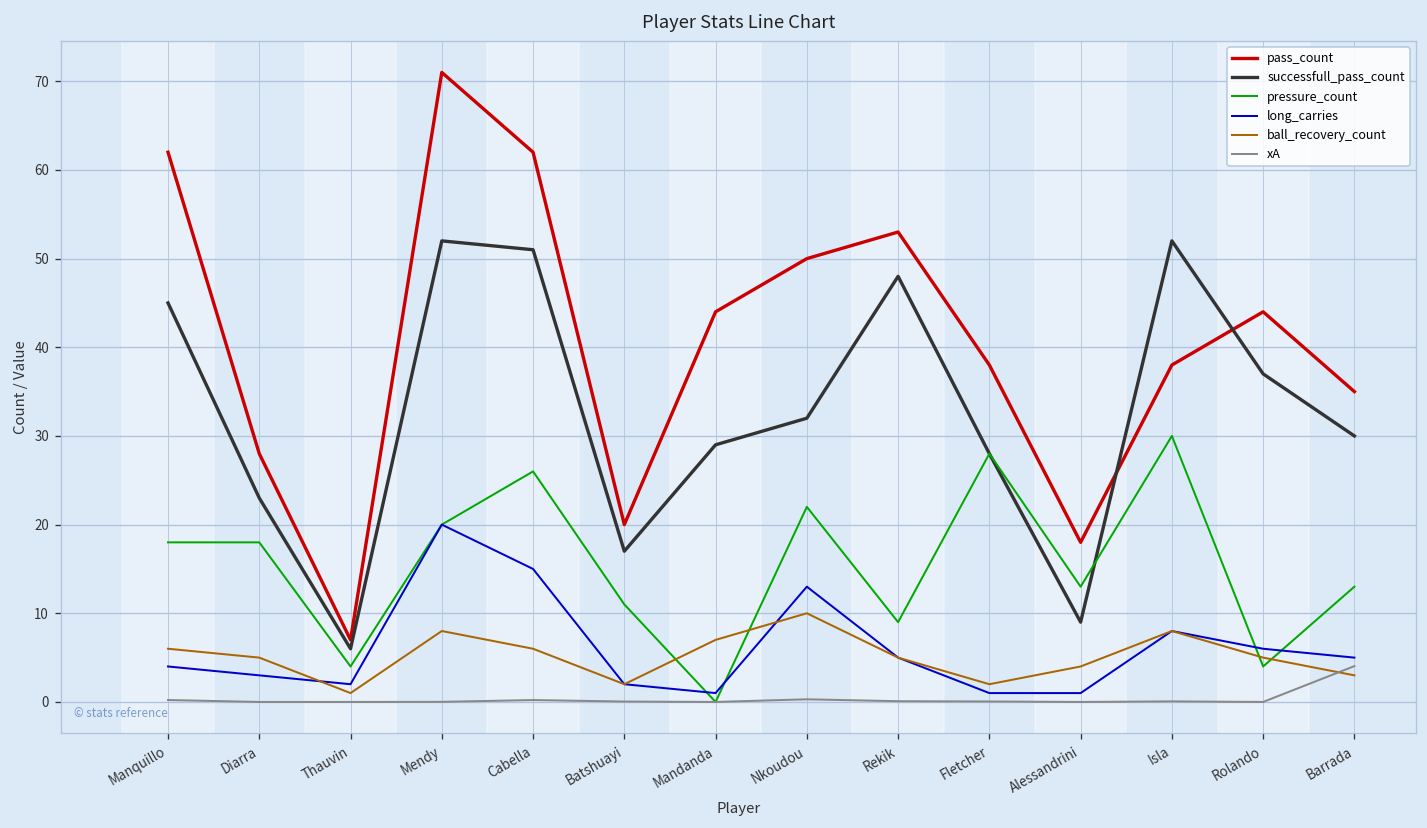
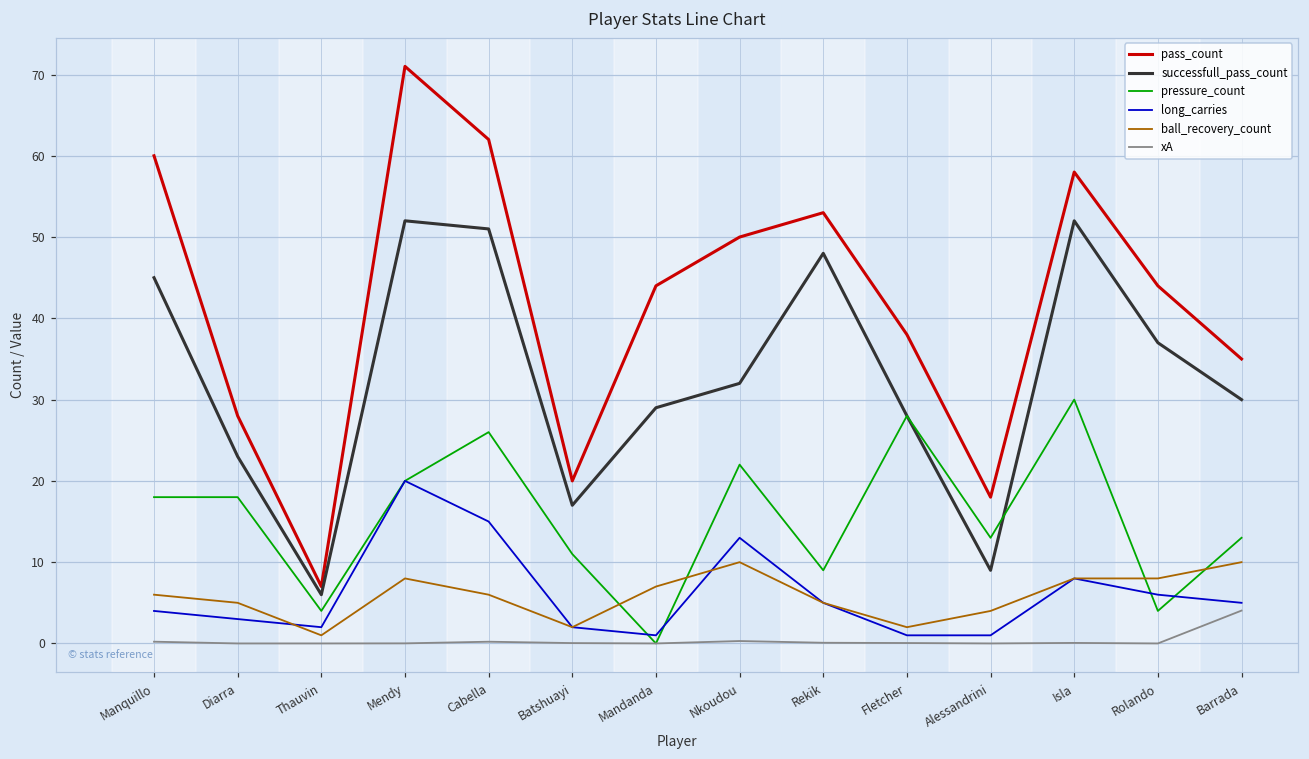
  {
    "pass_count": {
-     "Manquillo": 62,
+     "Manquillo": 60,
      "Diarra": 28,
      "Thauvin": 7,
      "Mendy": 71,
      "Cabella": 62,
      "Batshuayi": 20,
      "Mandanda": 44,
      "Nkoudou": 50,
      "Rekik": 53,
      "Fletcher": 38,
      "Alessandrini": 18,
-     "Isla": 38,
+     "Isla": 58,
      "Rolando": 44,
      "Barrada": 35
    },
    "successfull_pass_count": {
      "Manquillo": 45,
      "Diarra": 23,
      "Thauvin": 6,
      "Mendy": 52,
      "Cabella": 51,
      "Batshuayi": 17,
      "Mandanda": 29,
      "Nkoudou": 32,
      "Rekik": 48,
      "Alessandrini": 9,
      "Isla": 52,
      "Rolando": 37,
      "Barrada": 30
    },
    "pressure_count": {
      "Manquillo": 18,
      "Diarra": 18,
      "Thauvin": 4,
      "Cabella": 26,
      "Batshuayi": 11,
      "Nkoudou": 22,
      "Rekik": 9,
      "Alessandrini": 13,
      "Isla": 30,
      "Rolando": 4,
      "Barrada": 13
    },
    "long_carries": {
      "Manquillo": 4,
      "Diarra": 3,
      "Thauvin": 2,
      "Cabella": 15,
      "Mandanda": 1,
      "Nkoudou": 13,
      "Fletcher": 1,
      "Alessandrini": 1,
      "Rolando": 6,
      "Barrada": 5
    },
    "ball_recovery_count": {
      "Manquillo": 6,
      "Diarra": 5,
      "Thauvin": 1,
      "Mendy": 8,
      "Cabella": 6,
      "Mandanda": 7,
      "Nkoudou": 10,
      "Fletcher": 2,
      "Alessandrini": 4,
-     "Rolando": 5,
-     "Barrada": 3
+     "Rolando": 8,
+     "Barrada": 10
    },
    "xA": {
      "Manquillo": 0,
      "Diarra": 0,
      "Thauvin": 0,
      "Mendy": 0,
      "Cabella": 0,
      "Batshuayi": 0,
      "Nkoudou": 0,
      "Rekik": 0,
      "Fletcher": 0,
      "Alessandrini": 0,
      "Isla": 0,
      "Rolando": 0,
      "Barrada": 4
    }
  }
